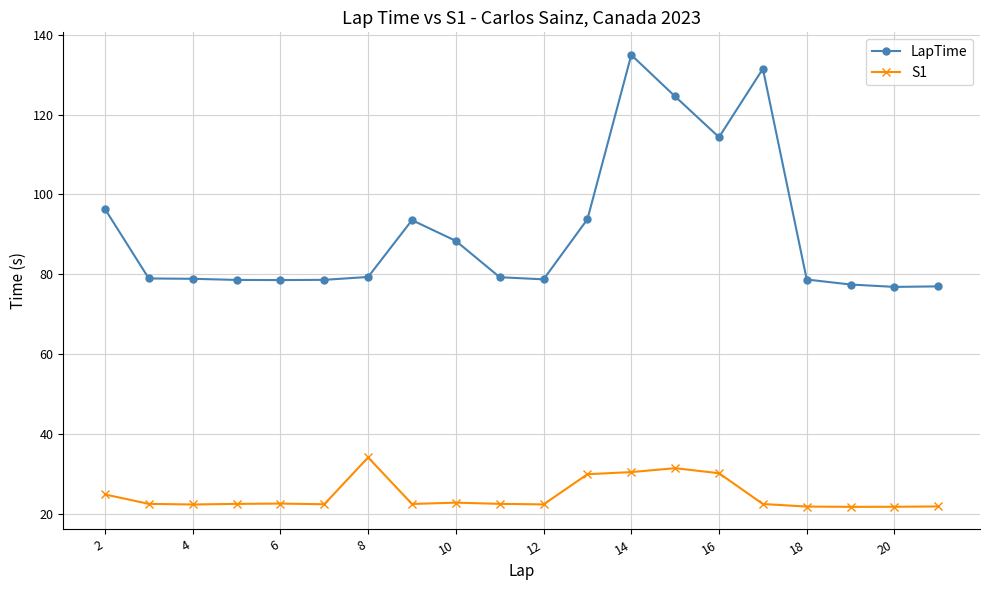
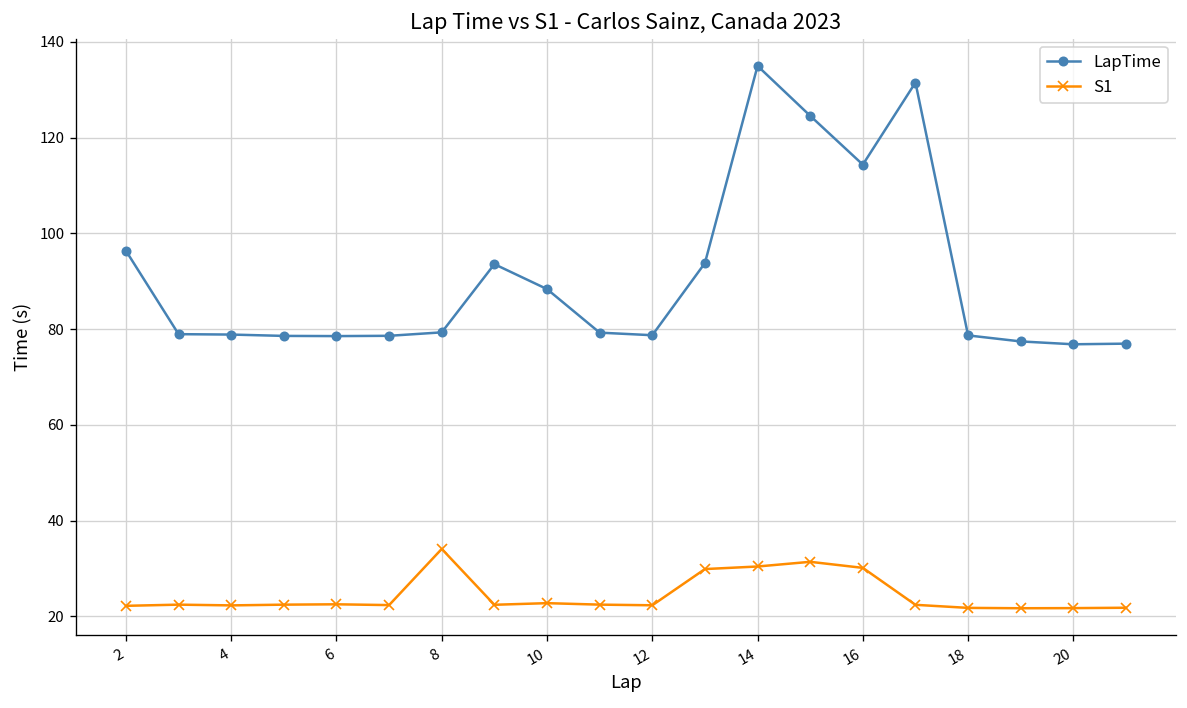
  {
    "LapTime": {
      "2": 96,
      "4": 79,
      "6": 79,
      "8": 79,
      "10": 88,
      "12": 79,
      "14": 135,
      "16": 114,
      "18": 79,
      "20": 77
    },
    "S1": {
-     "2": 25,
+     "2": 22,
      "4": 22,
      "6": 23,
      "8": 34,
      "10": 23,
      "12": 22,
      "14": 30,
      "16": 30,
      "18": 22,
      "20": 22
    }
  }
